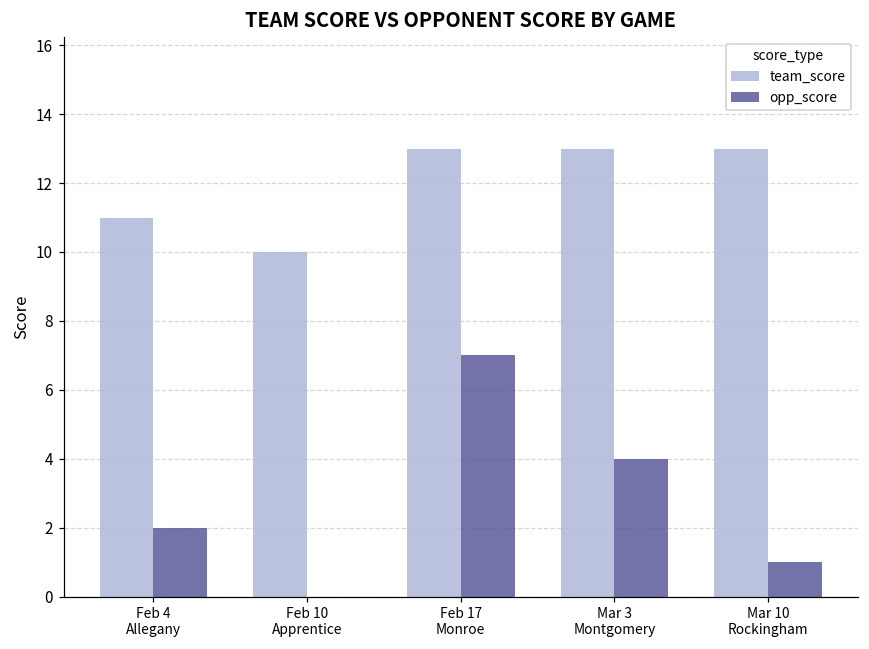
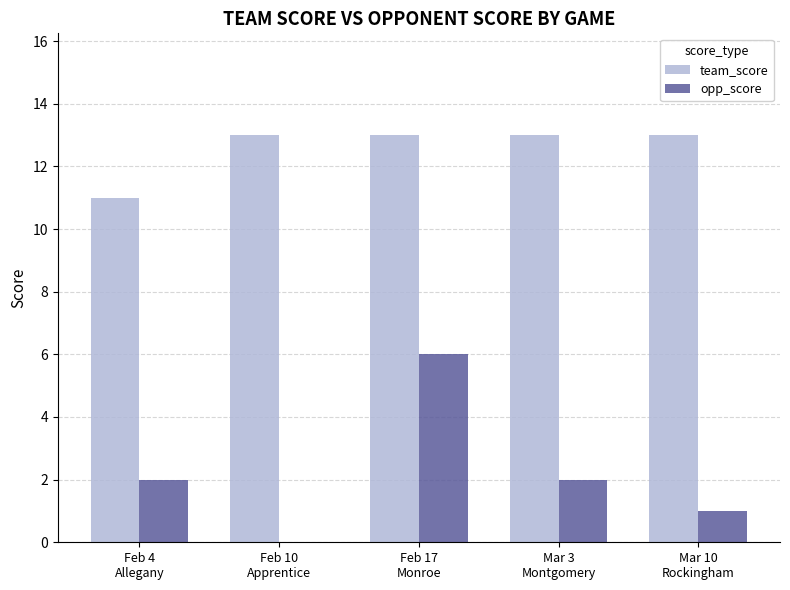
  {
    "team_score": {
      "Feb 4 Allegany": 11,
-     "Feb 10 Apprentice": 10,
+     "Feb 10 Apprentice": 13,
      "Feb 17 Monroe": 13,
      "Mar 3 Montgomery": 13,
      "Mar 10 Rockingham": 13
    },
    "opp_score": {
      "Feb 4 Allegany": 2,
      "Feb 10 Apprentice": 0,
-     "Feb 17 Monroe": 7,
-     "Mar 3 Montgomery": 4,
+     "Feb 17 Monroe": 6,
+     "Mar 3 Montgomery": 2,
      "Mar 10 Rockingham": 1
    }
  }
